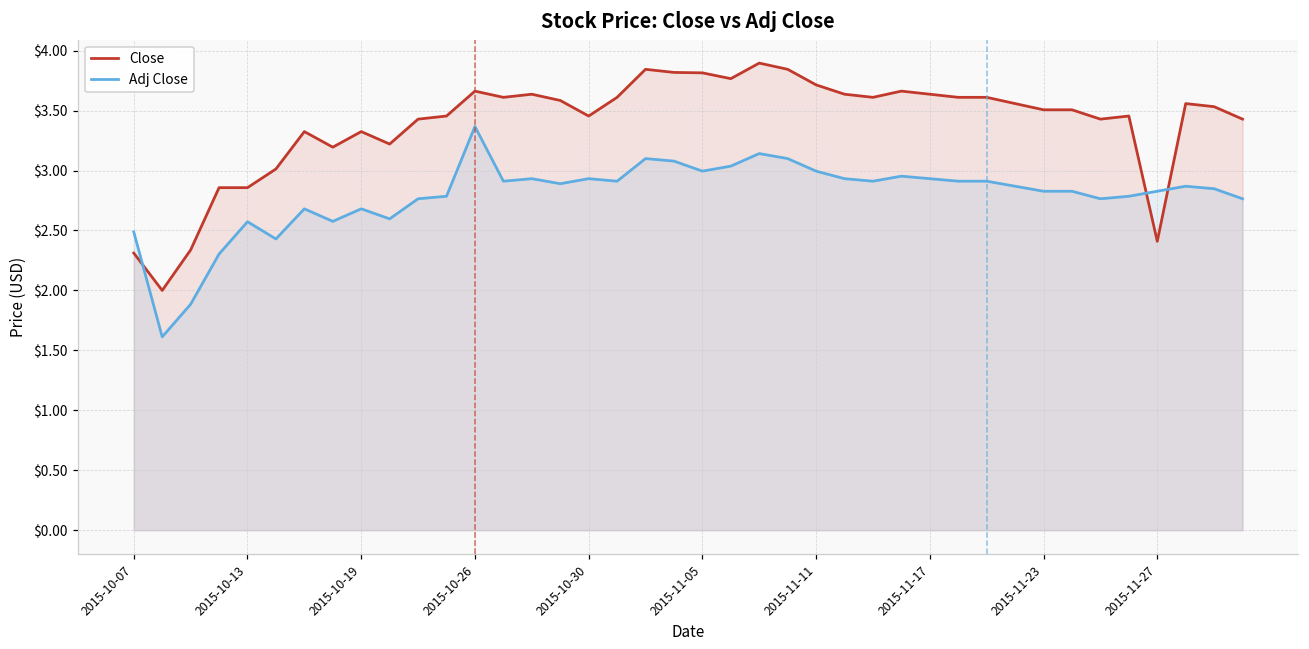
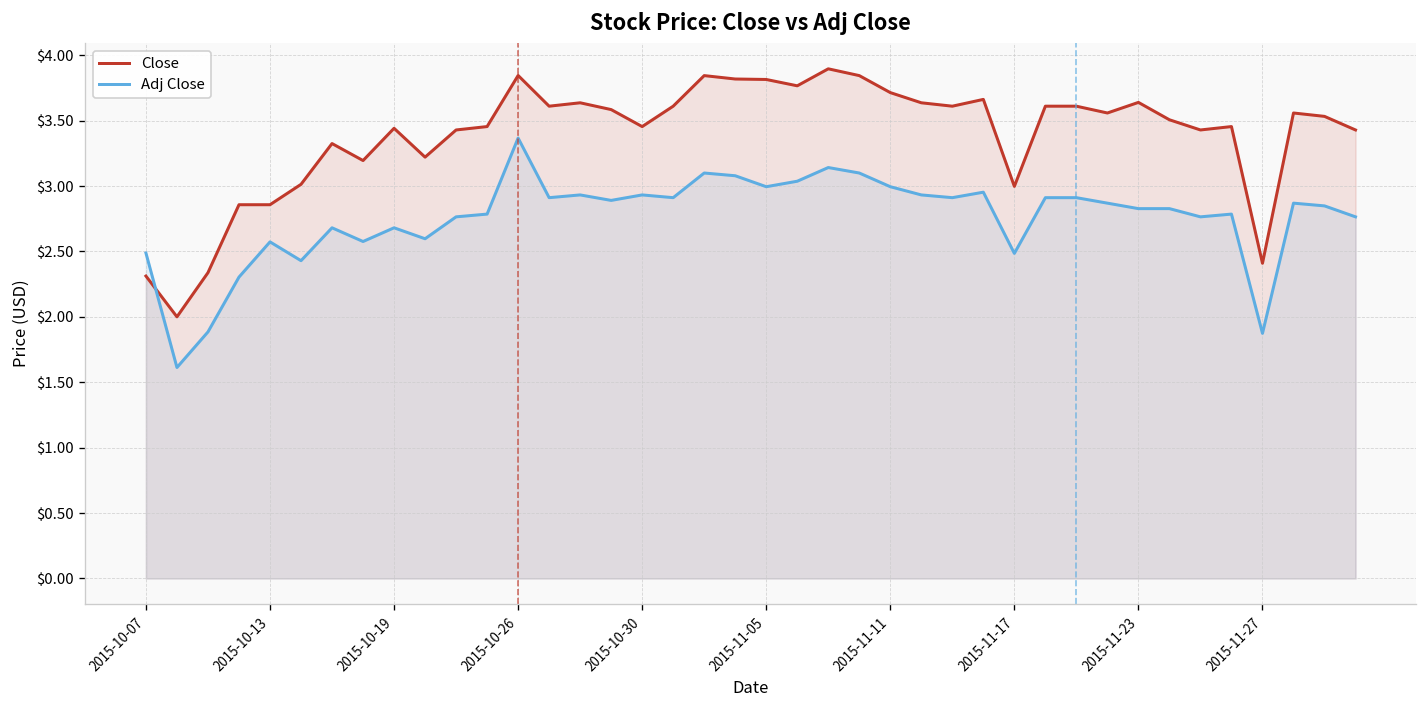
  {
    "Close": {
      "2015-10-07": "$2.31",
      "2015-10-13": "$2.86",
-     "2015-10-19": "$3.32",
-     "2015-10-26": "$3.66",
+     "2015-10-19": "$3.44",
+     "2015-10-26": "$3.85",
      "2015-10-30": "$3.45",
      "2015-11-05": "$3.81",
      "2015-11-11": "$3.71",
-     "2015-11-17": "$3.64",
-     "2015-11-23": "$3.51",
+     "2015-11-17": "$3.00",
+     "2015-11-23": "$3.64",
      "2015-11-27": "$2.41"
    },
    "Adj Close": {
      "2015-10-07": "$2.49",
      "2015-10-13": "$2.57",
      "2015-10-19": "$2.68",
      "2015-10-26": "$3.37",
      "2015-10-30": "$2.93",
      "2015-11-05": "$2.99",
      "2015-11-11": "$2.99",
-     "2015-11-17": "$2.93",
+     "2015-11-17": "$2.49",
      "2015-11-23": "$2.83",
-     "2015-11-27": "$2.83"
+     "2015-11-27": "$1.87"
    }
  }
